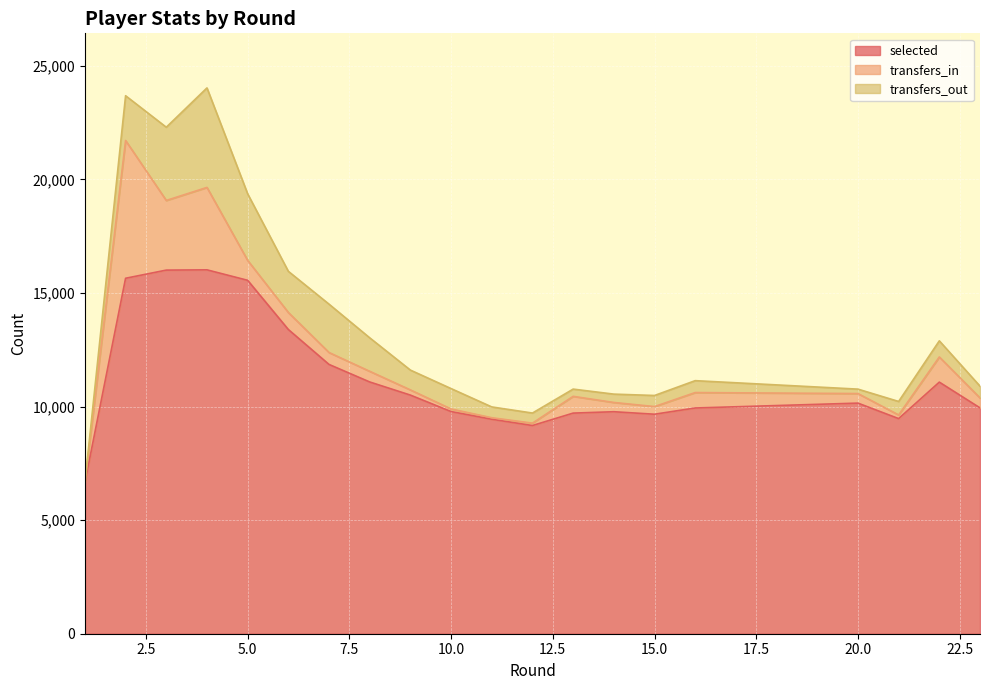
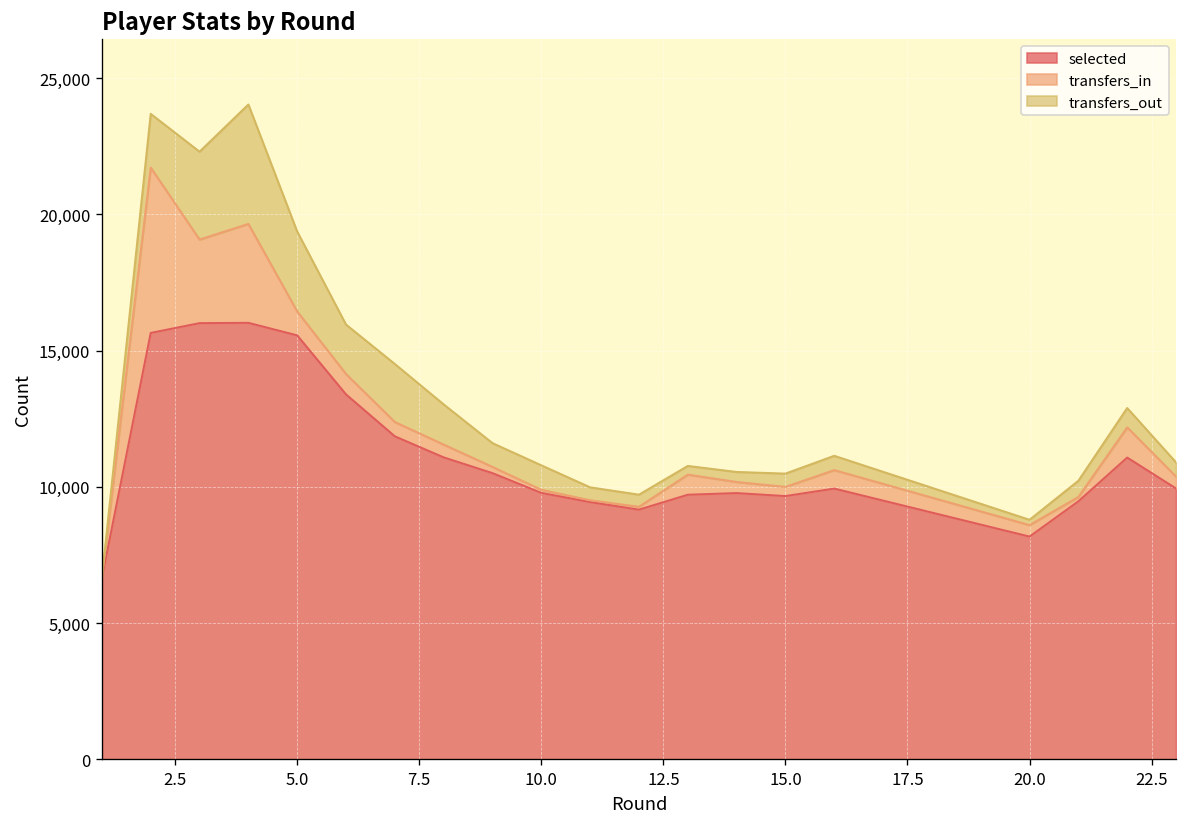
  {
    "selected": {
      "5.0": "15,600",
      "10.0": "9,800",
      "15.0": "9,700",
-     "20.0": "10,200"
+     "20.0": "8,200"
    }
  }
